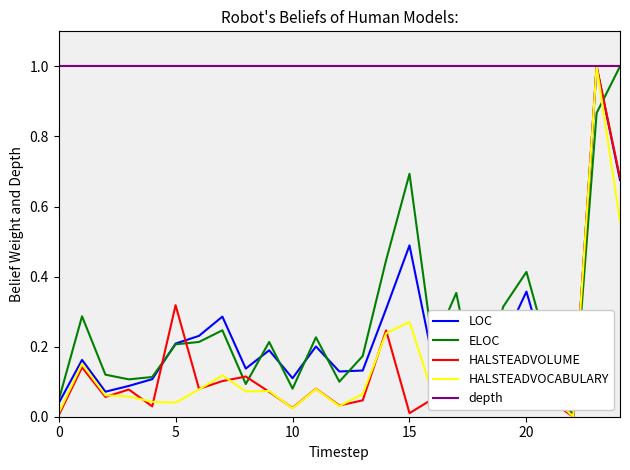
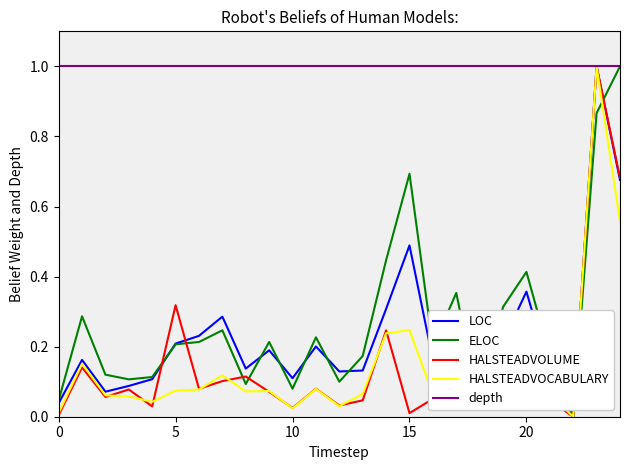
  {
    "LOC": {
      "0": 0.04,
      "10": 0.11,
      "15": 0.49,
      "20": 0.36
    },
    "ELOC": {
      "0": 0.05,
      "10": 0.08,
      "15": 0.69,
      "20": 0.41
    },
    "HALSTEADVOLUME": {
      "5": 0.32,
      "15": 0.01
    },
    "HALSTEADVOCABULARY": {
-     "5": 0.04,
-     "15": 0.27,
+     "5": 0.07,
+     "15": 0.25,
      "20": 0.02
    },
    "depth": {
      "0": 1.00,
      "5": 1.00,
      "10": 1.00,
      "15": 1.00,
      "20": 1.00
    }
  }
